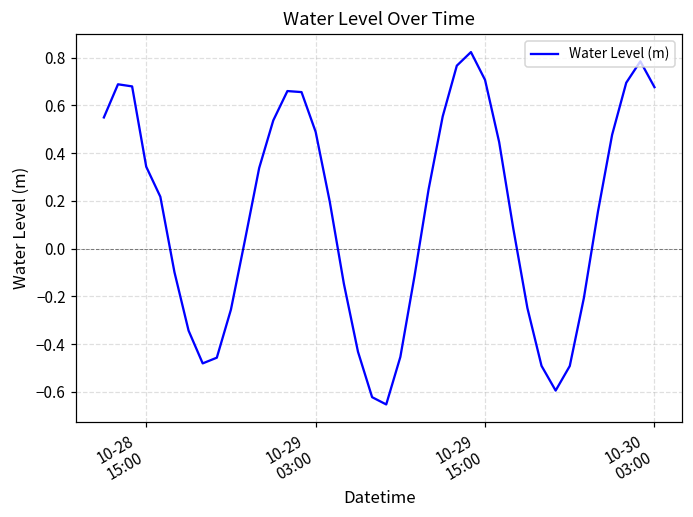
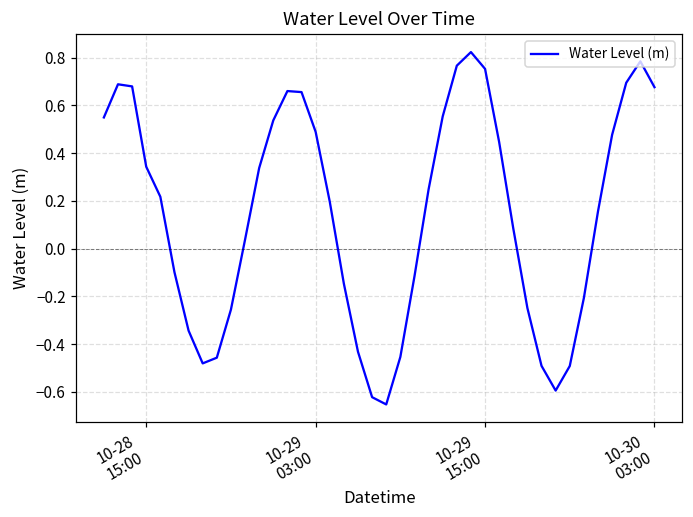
  {
    "10-28 15:00": 0.34,
    "10-29 03:00": 0.49,
-   "10-29 15:00": 0.71,
+   "10-29 15:00": 0.75,
    "10-30 03:00": 0.68
  }
